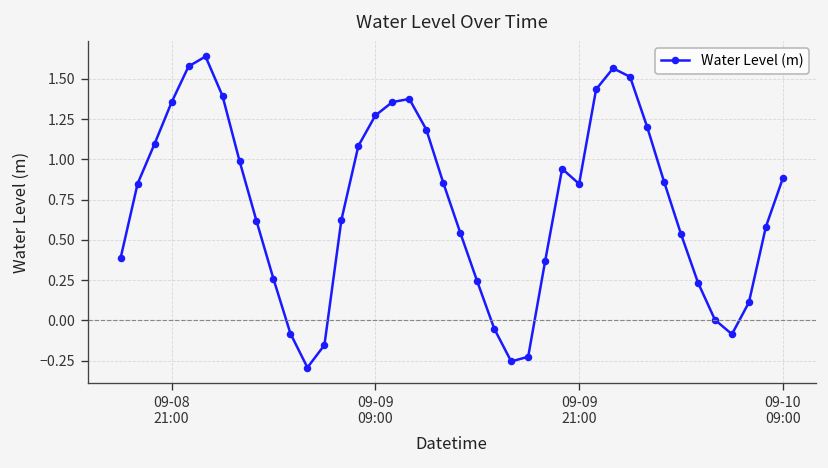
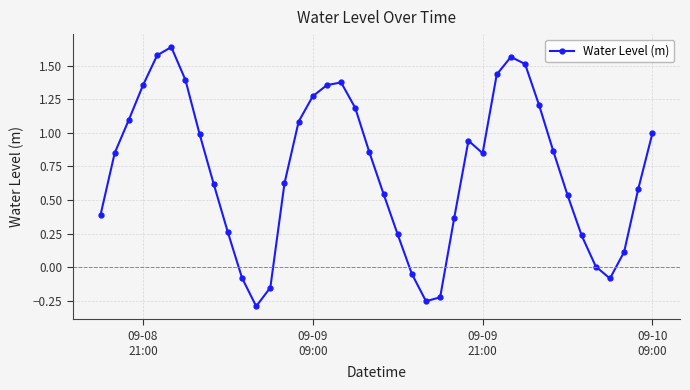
  {
    "09-08 21:00": 1.36,
    "09-09 09:00": 1.27,
    "09-09 21:00": 0.85,
-   "09-10 09:00": 0.88
+   "09-10 09:00": 1.00
  }
